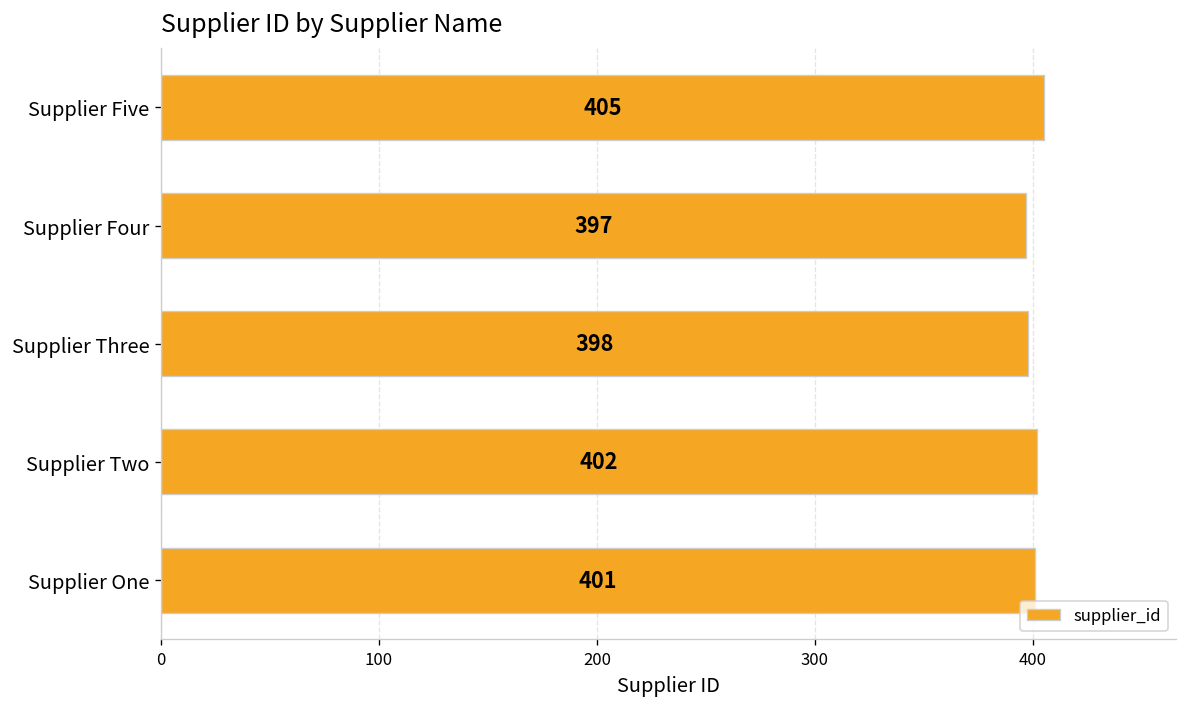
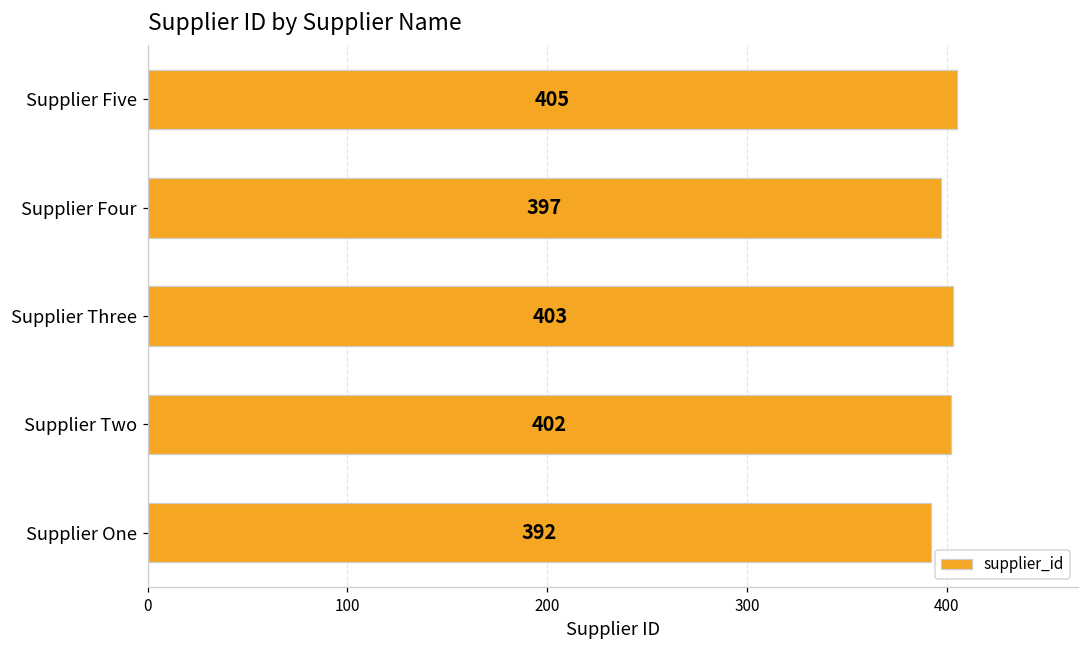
  {
    "Supplier Five": 405,
    "Supplier Four": 397,
-   "Supplier Three": 398,
+   "Supplier Three": 403,
    "Supplier Two": 402,
-   "Supplier One": 401
+   "Supplier One": 392
  }
